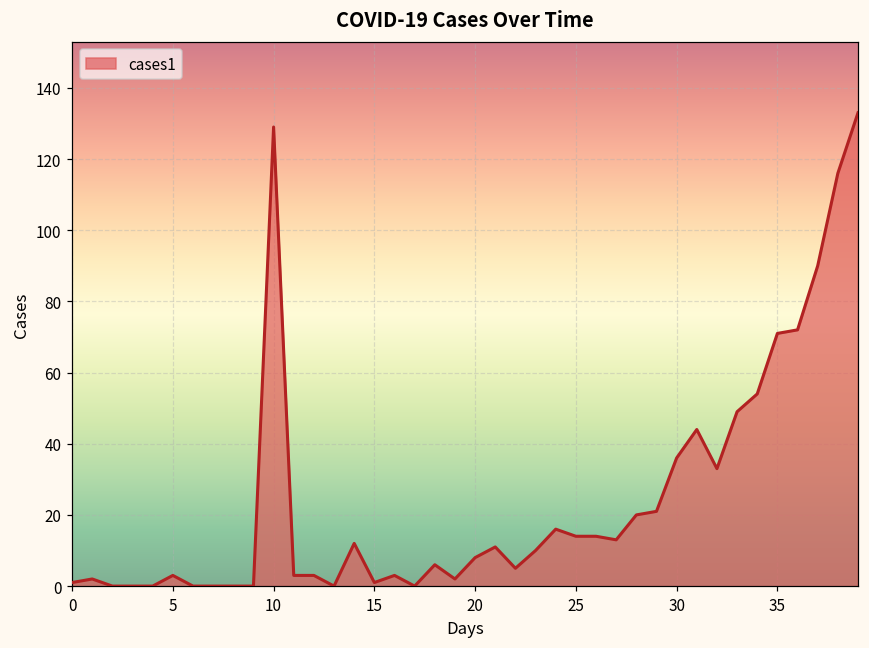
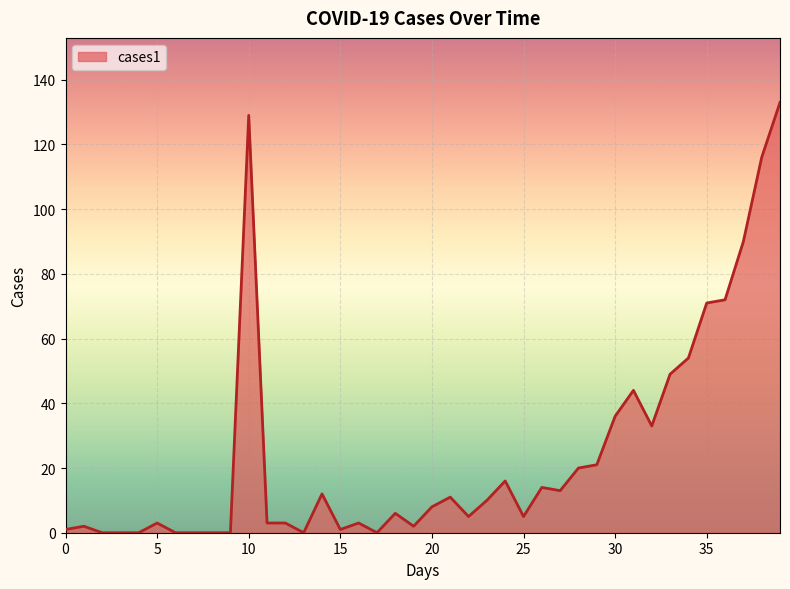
  {
    "0": 1,
    "5": 3,
    "10": 129,
    "15": 1,
    "20": 8,
-   "25": 14,
+   "25": 5,
    "30": 36,
    "35": 71
  }
